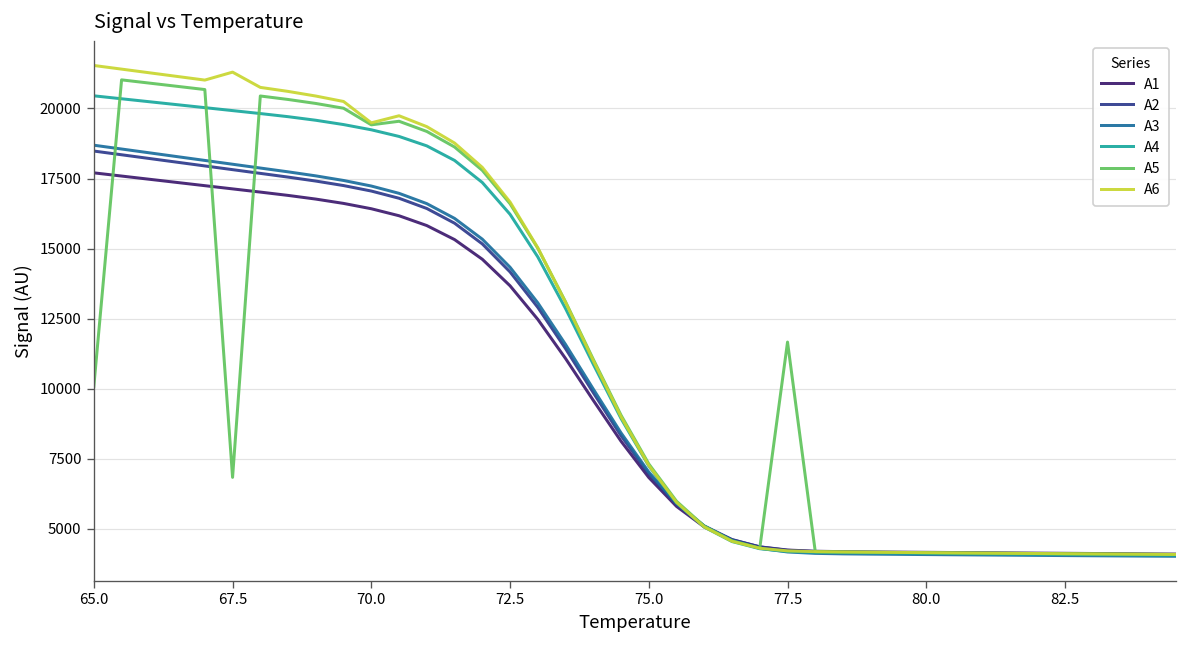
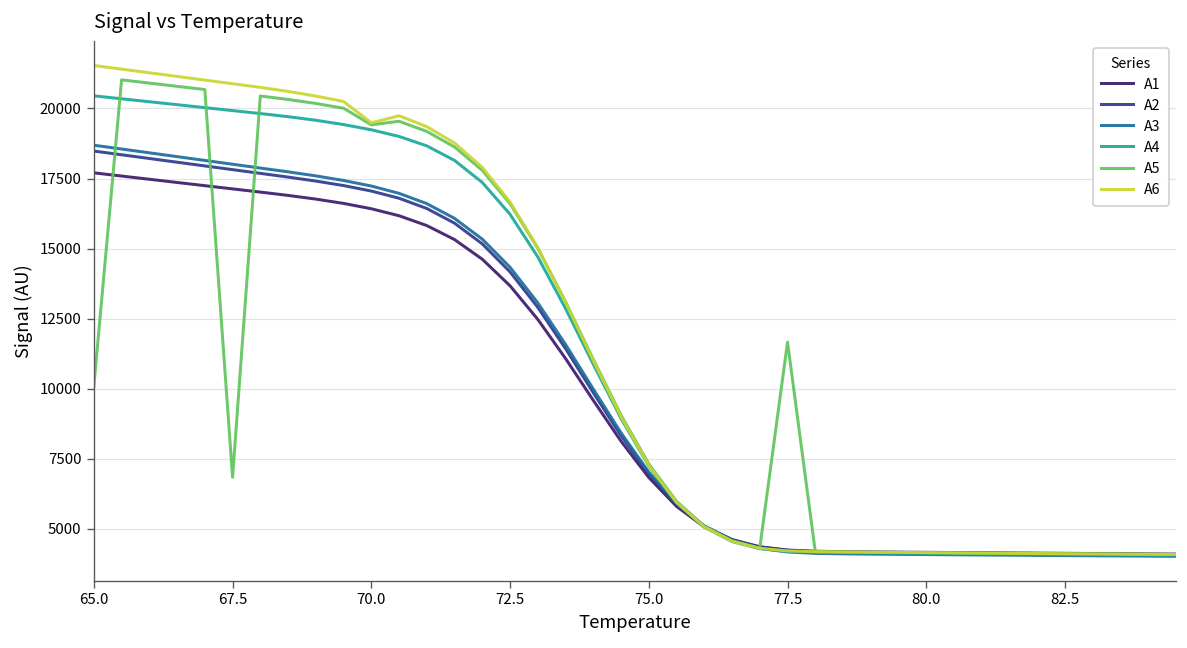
  {
    "A5": {
      "65.0": 10100,
      "67.5": 6800,
      "77.5": 11700
    },
    "A6": {
      "65.0": 21500,
-     "67.5": 21300
+     "67.5": 20900
    }
  }
